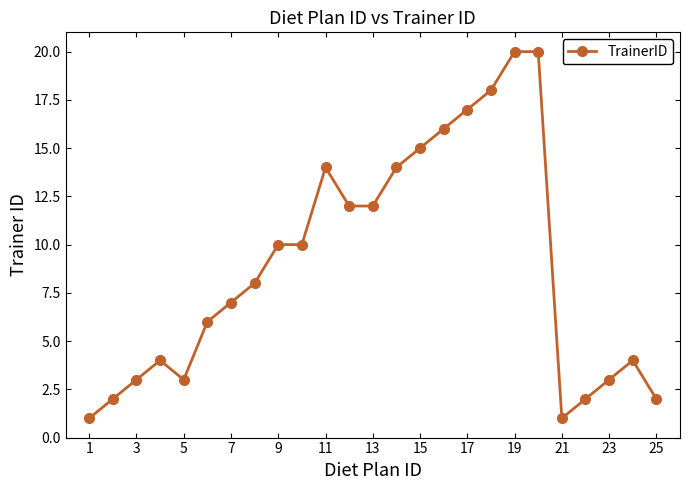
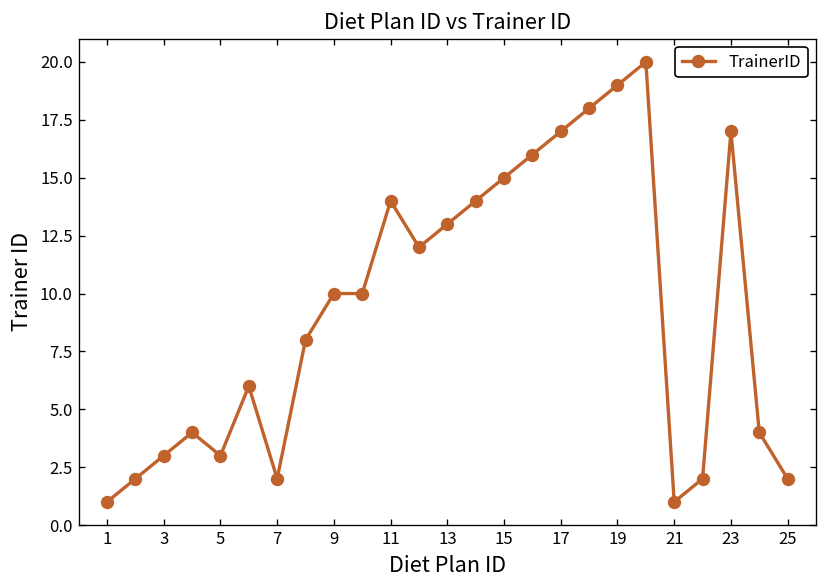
  {
    "1": 1,
    "3": 3,
    "5": 3,
-   "7": 7,
+   "7": 2,
    "9": 10,
    "11": 14,
-   "13": 12,
+   "13": 13,
    "15": 15,
    "17": 17,
-   "19": 20,
+   "19": 19,
    "21": 1,
-   "23": 3,
+   "23": 17,
    "25": 2
  }
